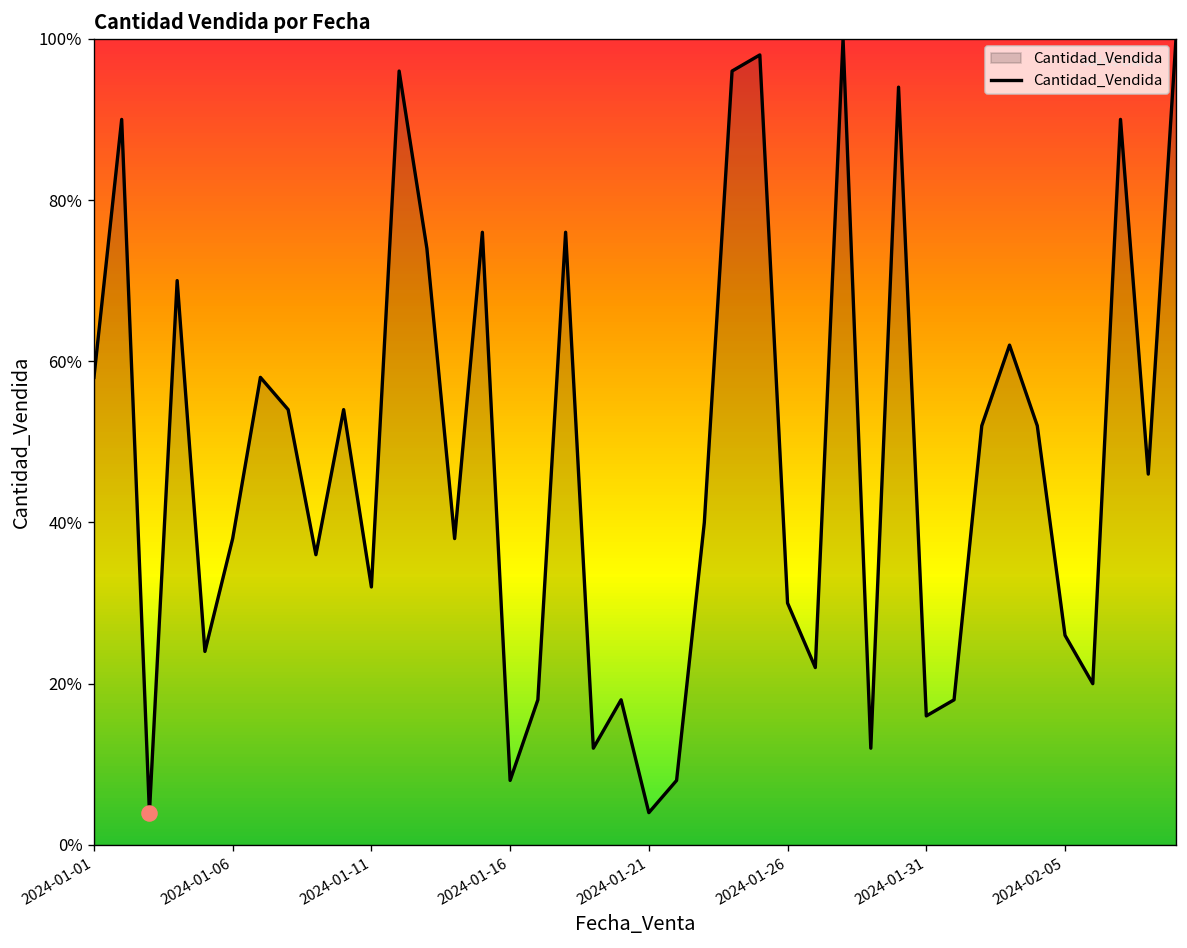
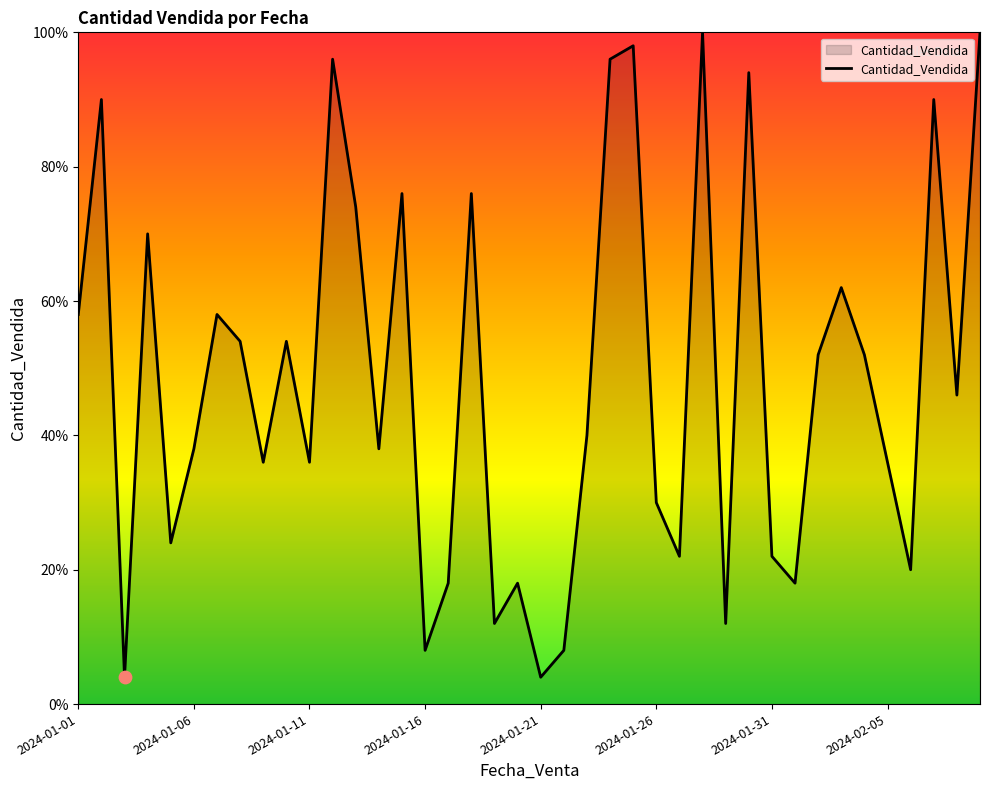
  {
    "Cantidad_Vendida": {
      "2024-01-01": "58%",
      "2024-01-06": "38%",
-     "2024-01-11": "32%",
+     "2024-01-11": "36%",
      "2024-01-16": "8%",
      "2024-01-21": "4%",
      "2024-01-26": "30%",
-     "2024-01-31": "16%",
-     "2024-02-05": "26%"
+     "2024-01-31": "22%",
+     "2024-02-05": "36%"
    }
  }
